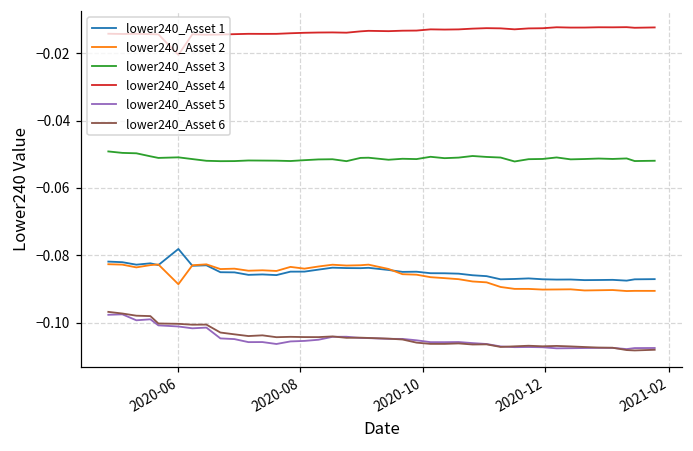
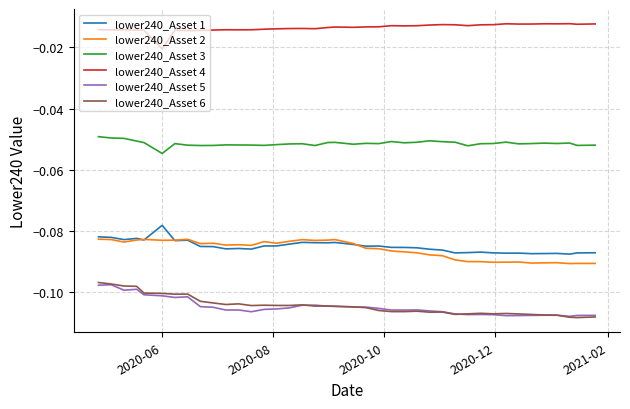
  {
    "lower240_Asset 1": {
      "2020-06": -0.078
    },
    "lower240_Asset 2": {
-     "2020-06": -0.089
+     "2020-06": -0.083
    },
    "lower240_Asset 3": {
-     "2020-06": -0.051
+     "2020-06": -0.055
    }
  }
